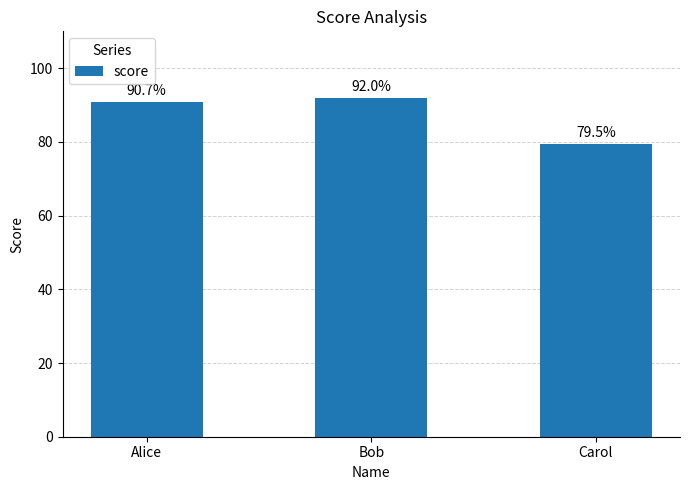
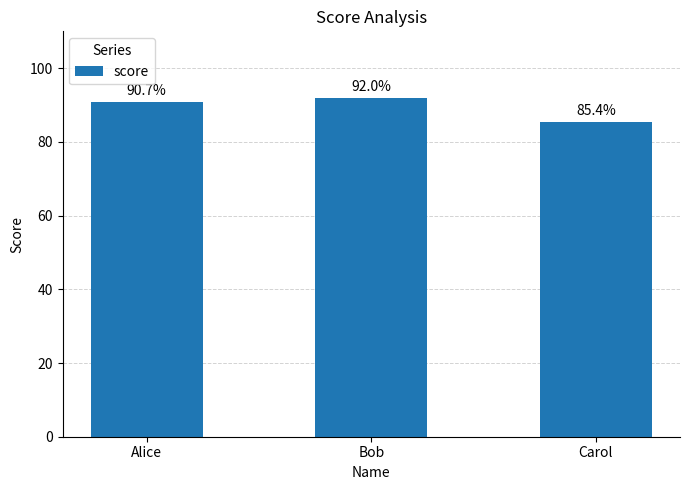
  {
    "Alice": "90.7%",
    "Bob": "92.0%",
-   "Carol": "79.5%"
+   "Carol": "85.4%"
  }
